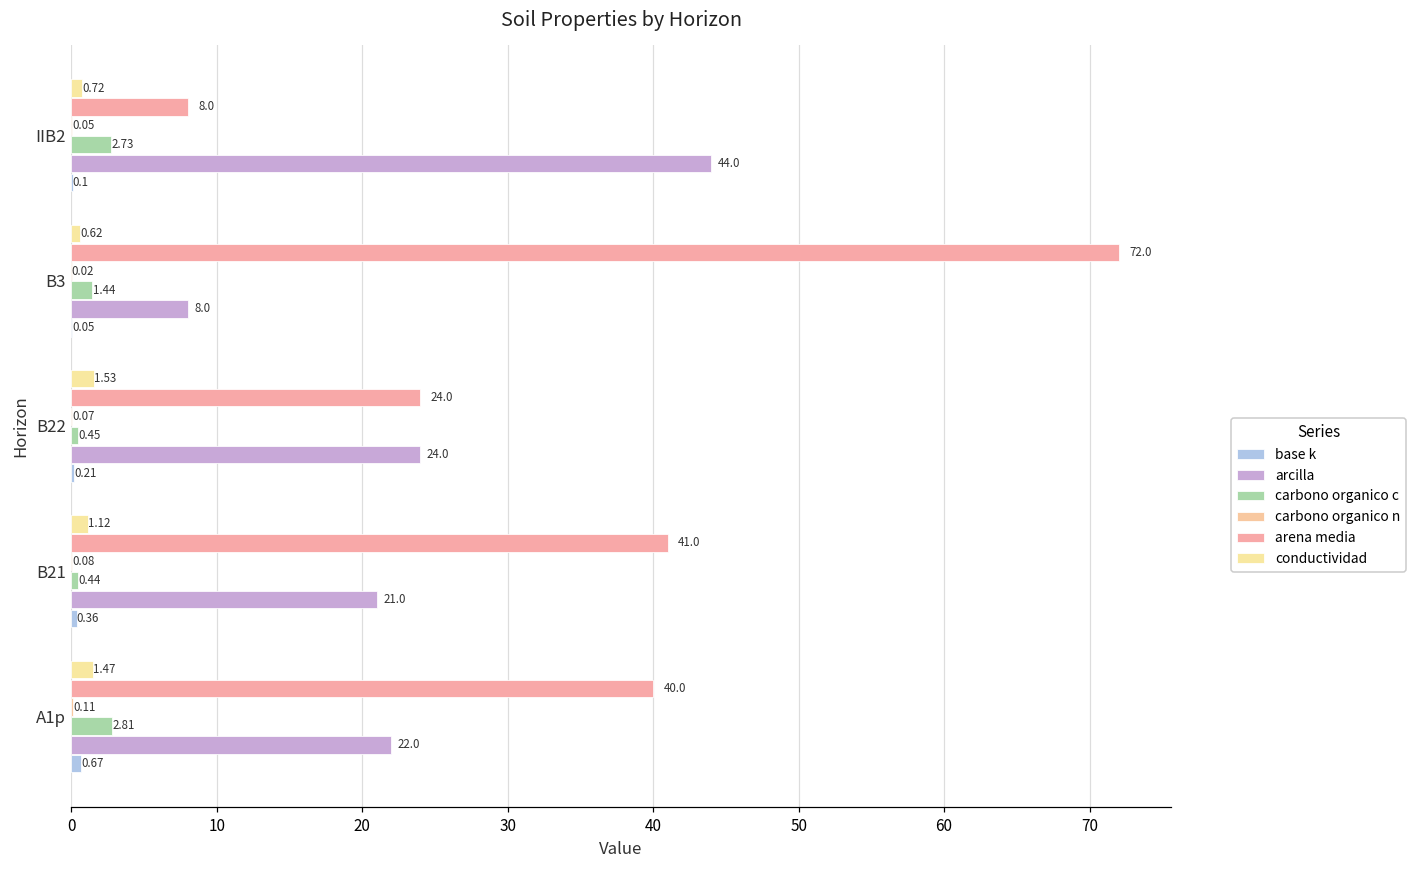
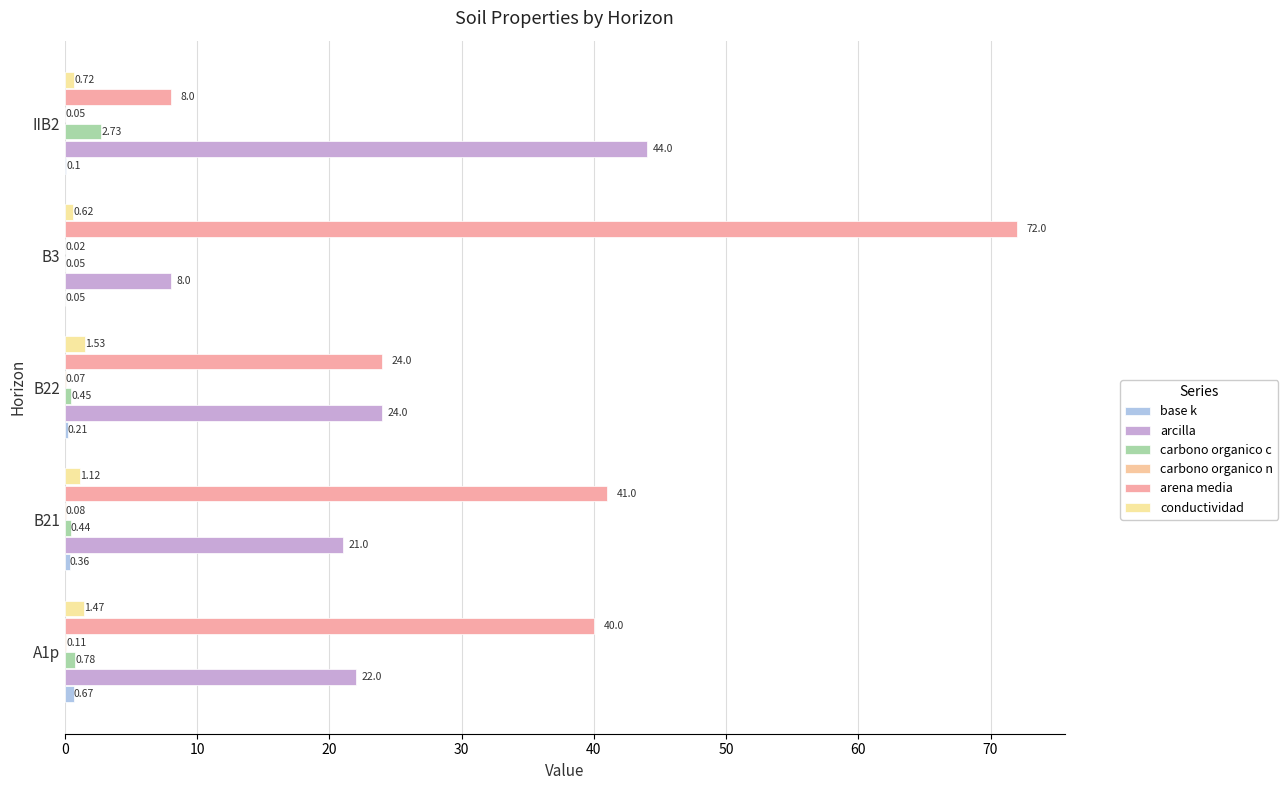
  {
    "carbono organico c": {
      "IIB2": 2.73,
-     "B3": 1.44,
+     "B3": 0.05,
      "B22": 0.45,
      "B21": 0.44,
-     "A1p": 2.81
+     "A1p": 0.78
    }
  }
